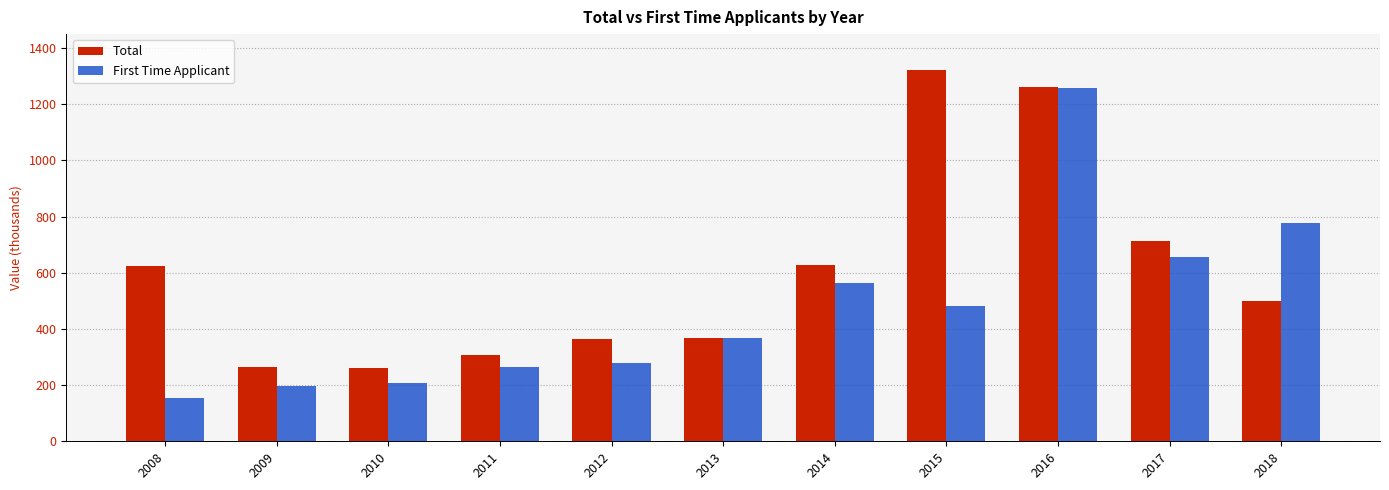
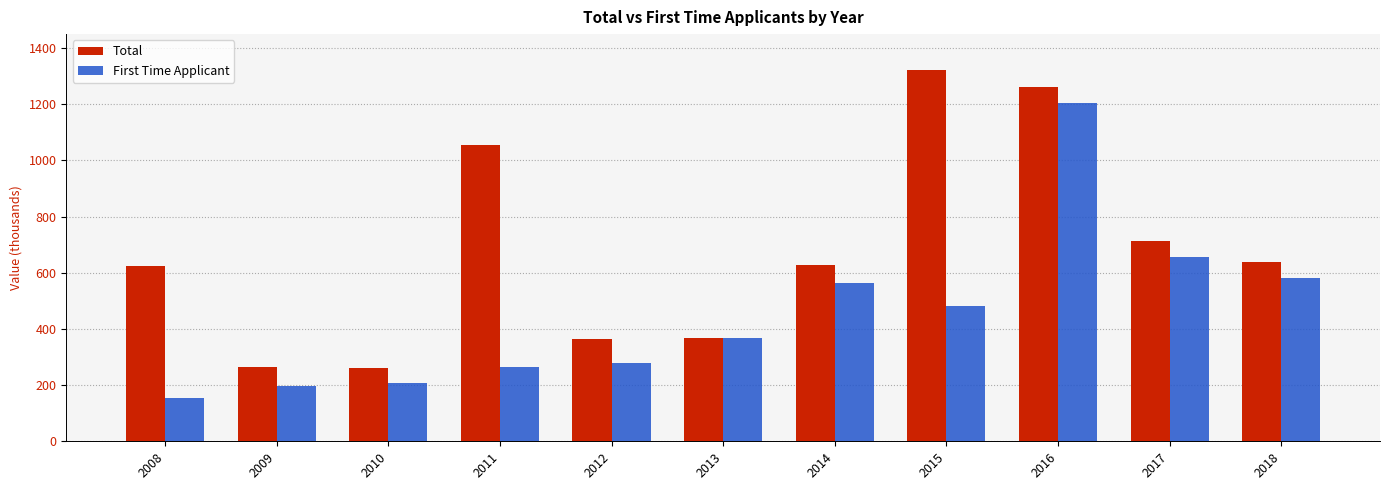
  {
    "Total": {
      "2008": 620,
      "2009": 260,
      "2010": 260,
-     "2011": 310,
+     "2011": 1060,
      "2012": 370,
      "2013": 370,
      "2014": 630,
      "2015": 1320,
      "2016": 1260,
      "2017": 710,
-     "2018": 500
+     "2018": 640
    },
    "First Time Applicant": {
      "2008": 150,
      "2009": 200,
      "2010": 210,
      "2011": 260,
      "2012": 280,
      "2013": 370,
      "2014": 560,
      "2015": 480,
-     "2016": 1260,
+     "2016": 1210,
      "2017": 650,
-     "2018": 780
+     "2018": 580
    }
  }
